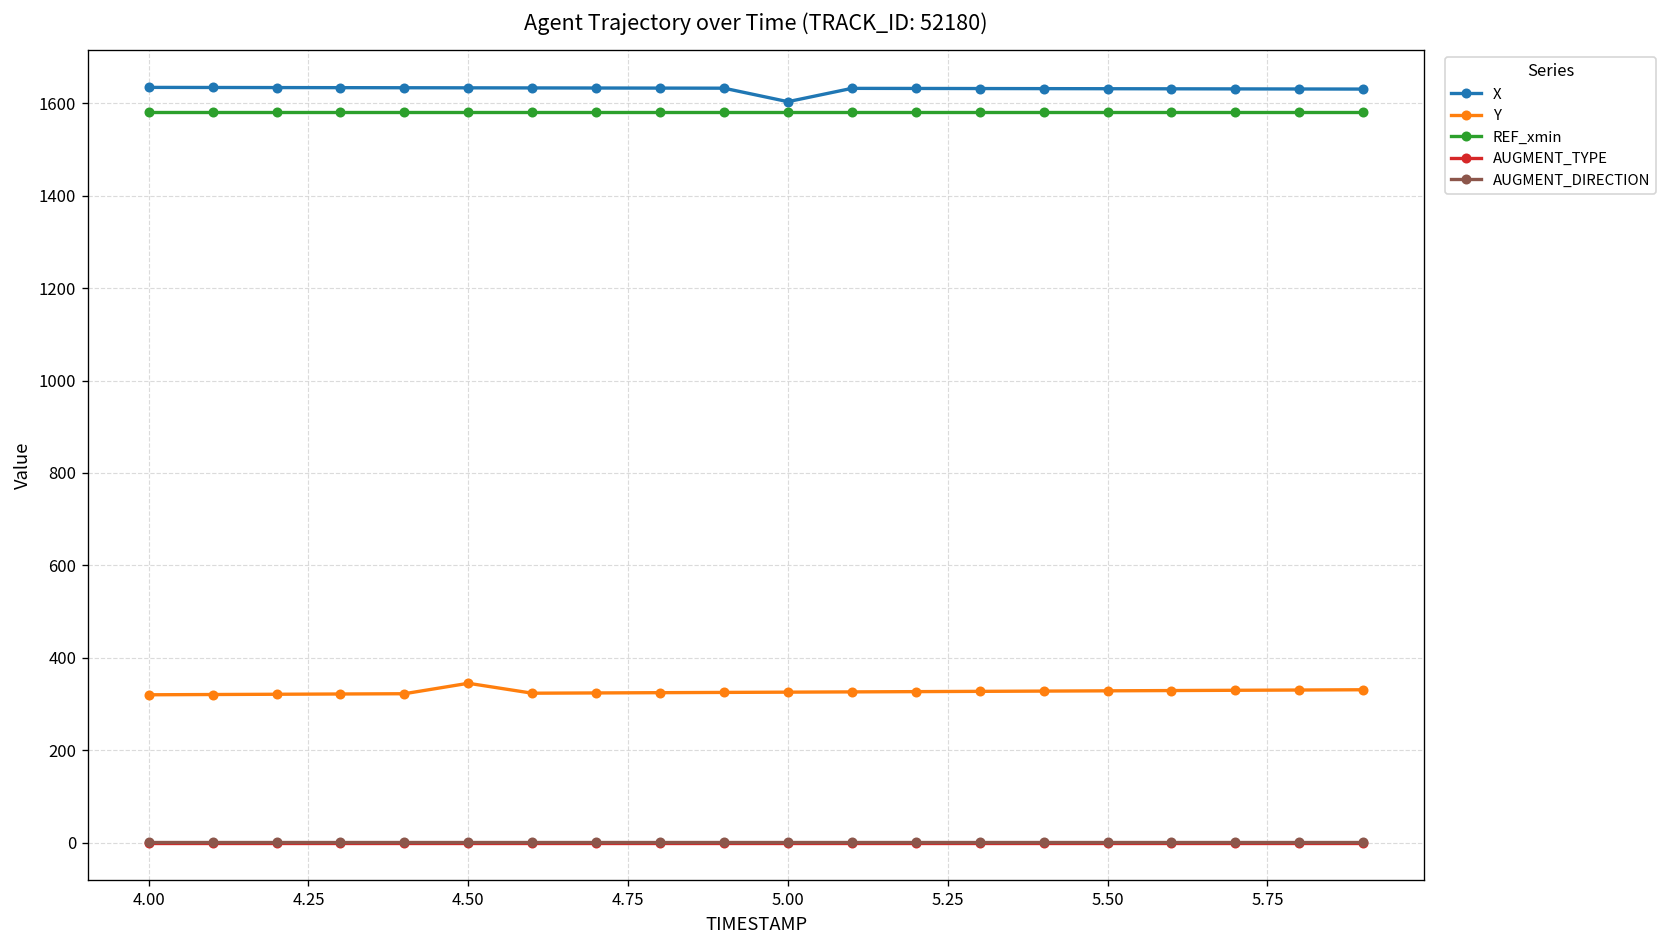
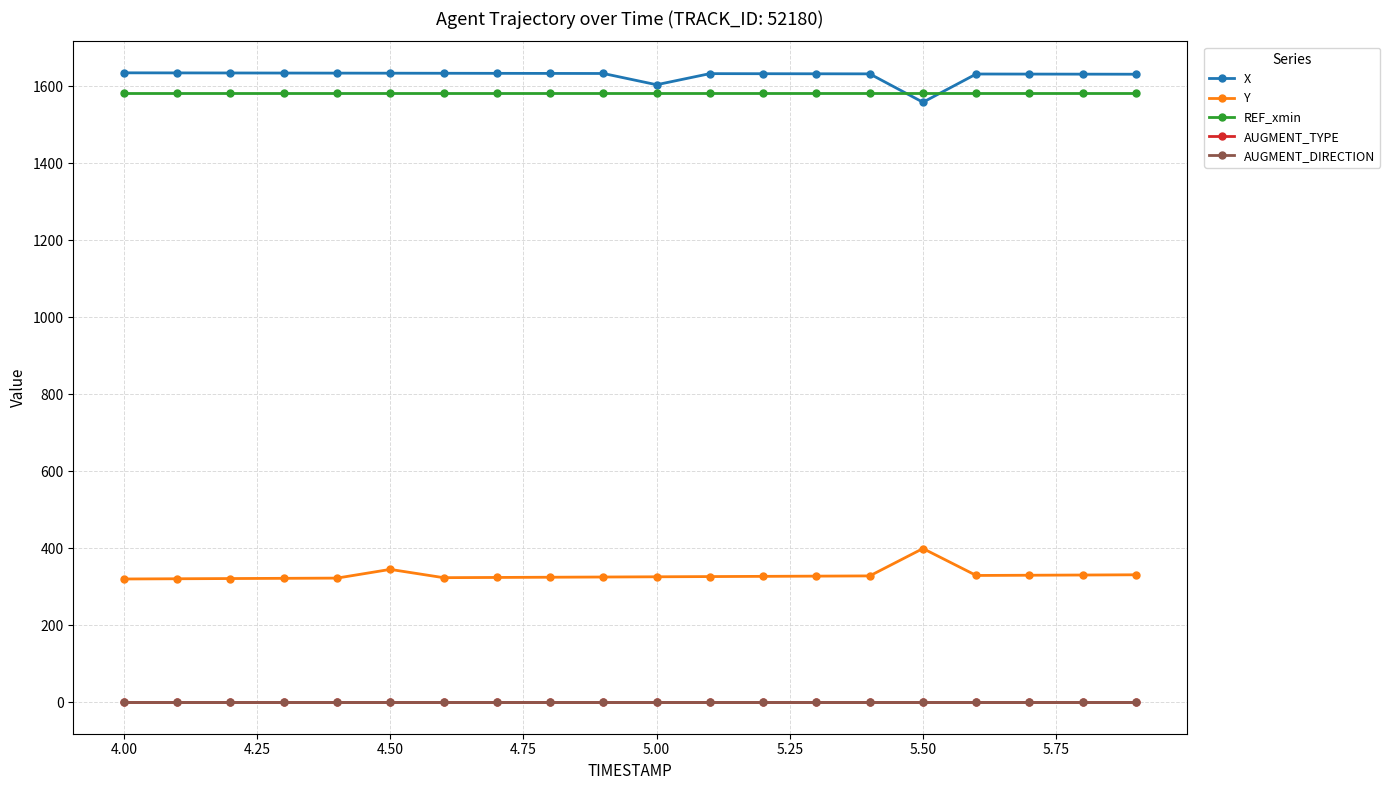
  {
    "X": {
      "4.00": 1630,
      "4.50": 1630,
      "5.00": 1600,
-     "5.50": 1630
+     "5.50": 1560
    },
    "Y": {
      "4.00": 320,
      "4.50": 340,
      "5.00": 330,
-     "5.50": 330
+     "5.50": 400
    },
    "REF_xmin": {
      "4.00": 1580,
      "4.50": 1580,
      "5.00": 1580,
      "5.50": 1580
    },
    "AUGMENT_DIRECTION": {
      "4.00": 0,
      "4.50": 0,
      "5.00": 0,
      "5.50": 0
    }
  }
